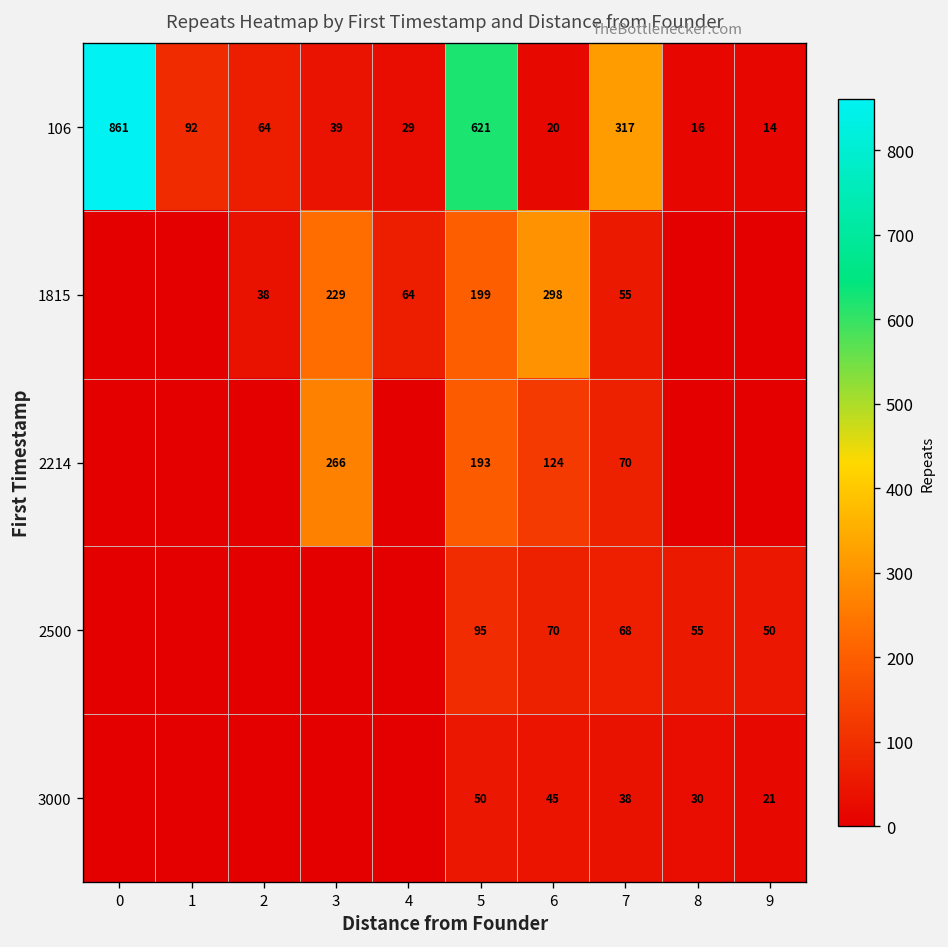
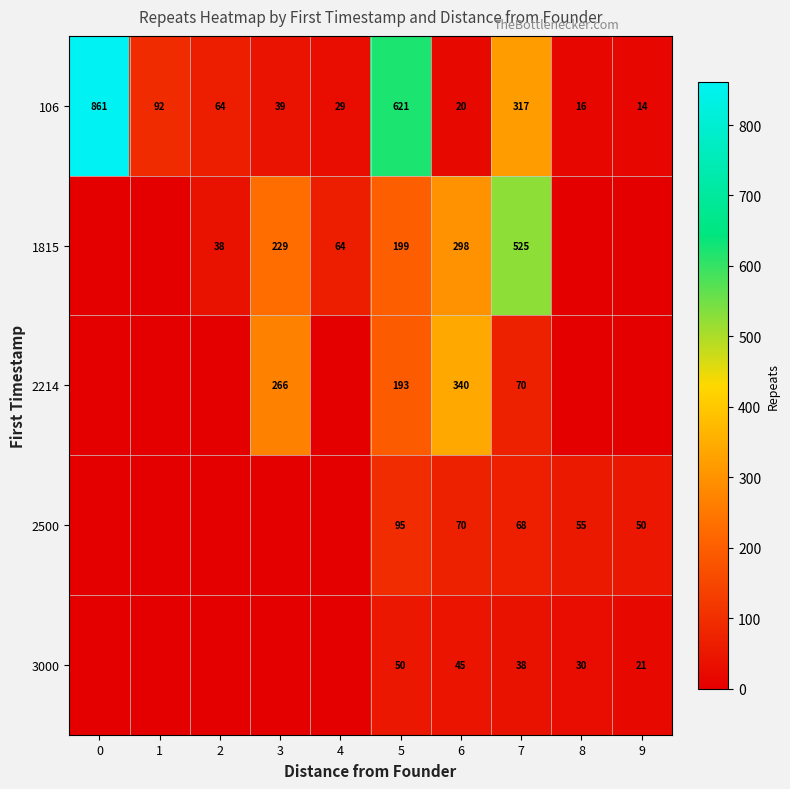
  {
    "106": {
      "0": 861,
      "1": 92,
      "2": 64,
      "3": 39,
      "4": 29,
      "5": 621,
      "6": 20,
      "7": 317,
      "8": 16,
      "9": 14
    },
    "1815": {
      "2": 38,
      "3": 229,
      "4": 64,
      "5": 199,
      "6": 298,
-     "7": 55
+     "7": 525
    },
    "2214": {
      "3": 266,
      "5": 193,
-     "6": 124,
+     "6": 340,
      "7": 70
    },
    "2500": {
      "5": 95,
      "6": 70,
      "7": 68,
      "8": 55,
      "9": 50
    },
    "3000": {
      "5": 50,
      "6": 45,
      "7": 38,
      "8": 30,
      "9": 21
    }
  }
